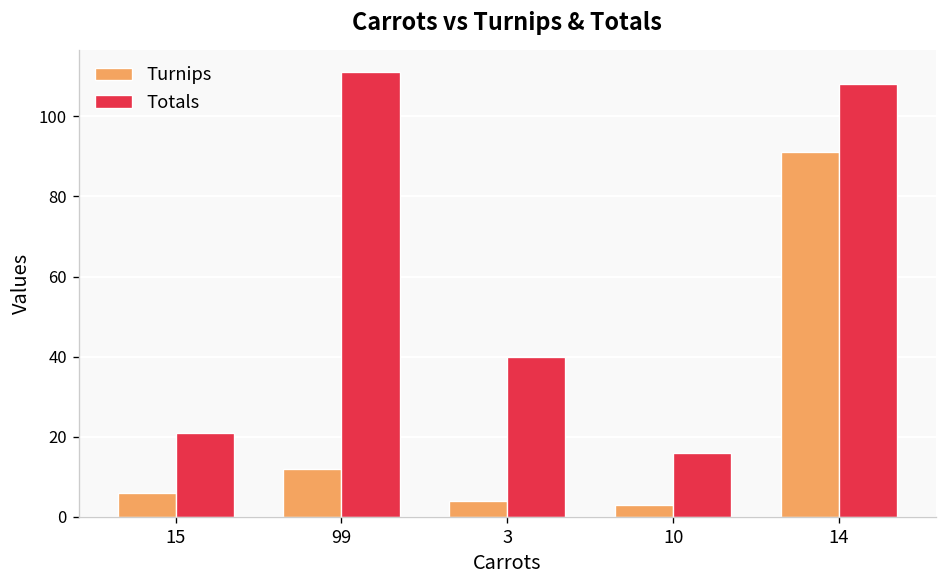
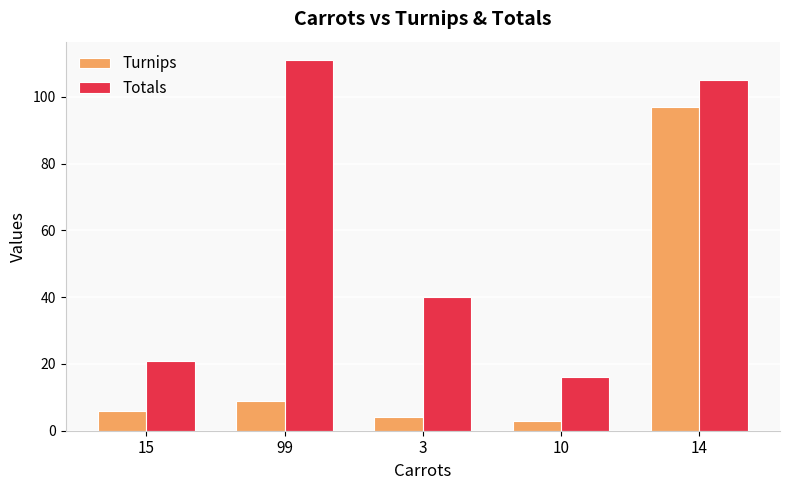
  {
    "Turnips": {
      "15": 6,
-     "99": 12,
+     "99": 9,
      "3": 4,
      "10": 3,
-     "14": 91
+     "14": 97
    },
    "Totals": {
      "15": 21,
      "99": 111,
      "3": 40,
      "10": 16,
-     "14": 108
+     "14": 105
    }
  }
